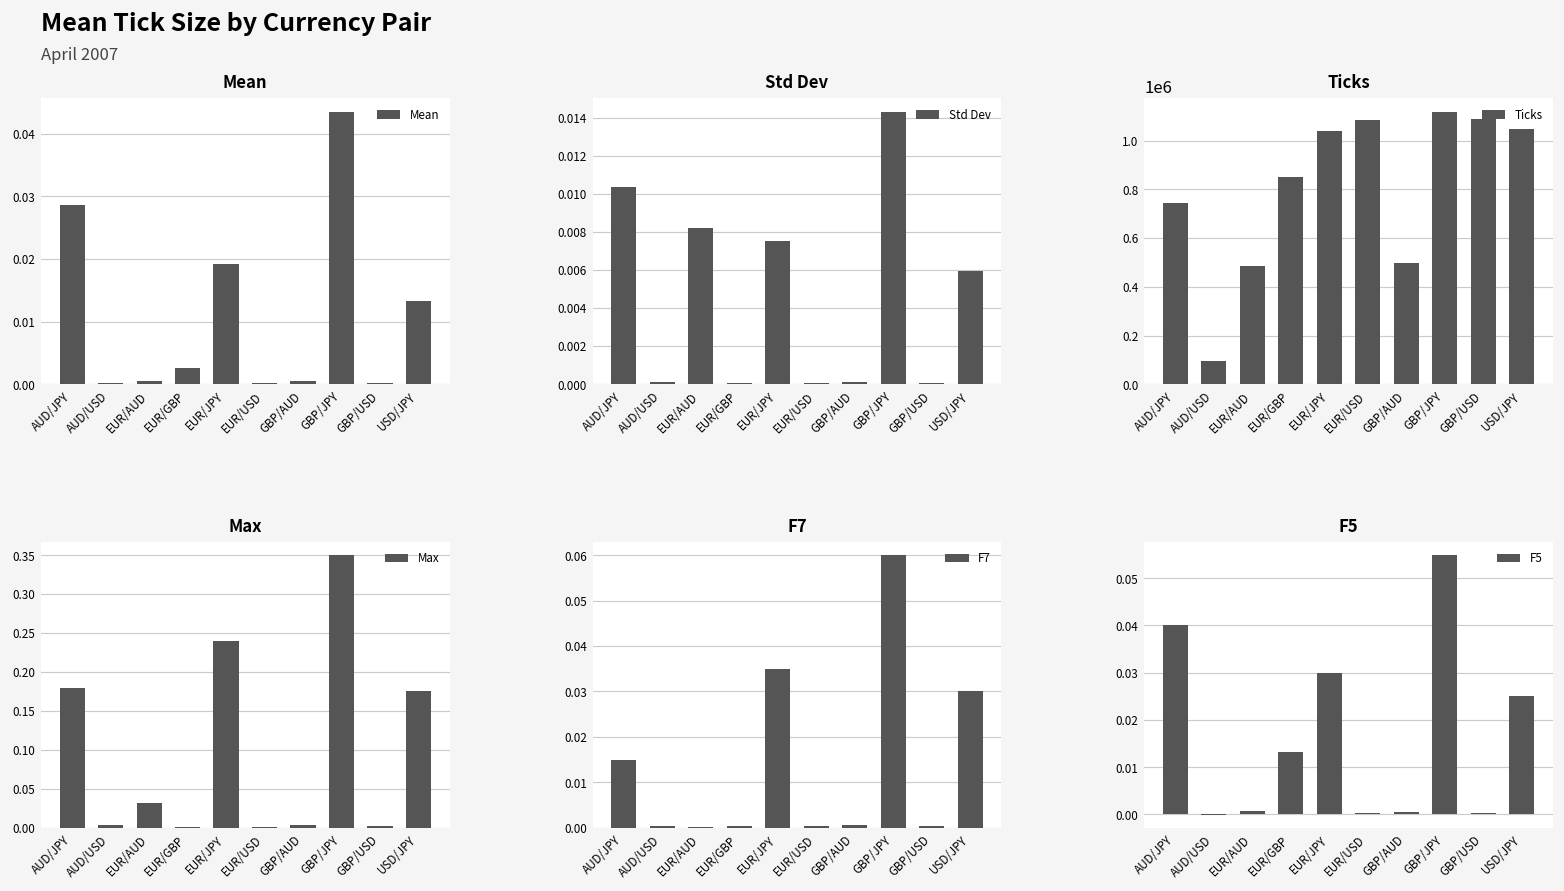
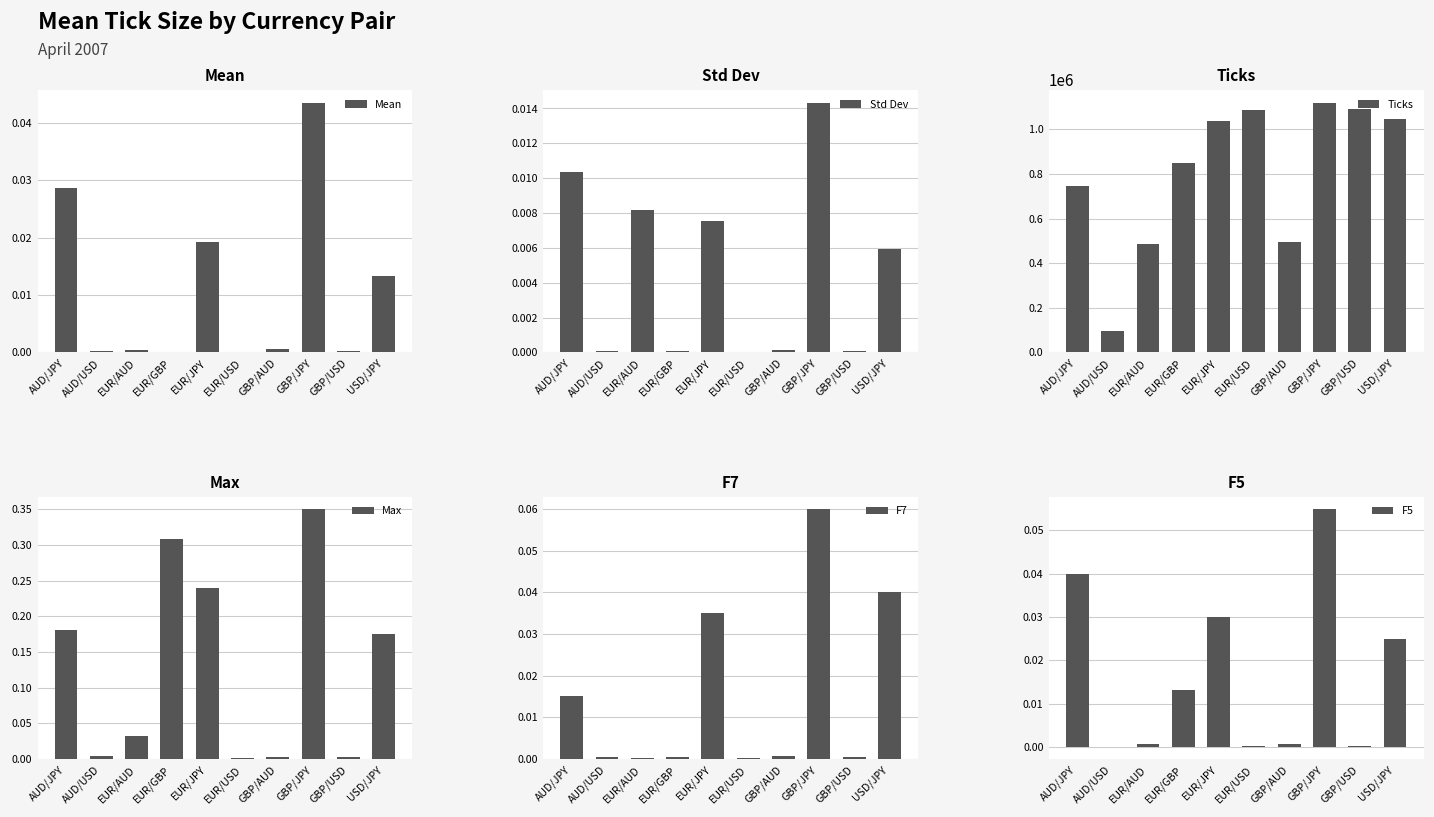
  {
    "Mean": {
      "AUD/JPY": 0.029,
      "EUR/AUD": 0.000,
-     "EUR/GBP": 0.003,
+     "EUR/GBP": 0.000,
      "EUR/JPY": 0.019,
      "GBP/AUD": 0.001,
      "GBP/JPY": 0.044,
      "USD/JPY": 0.013
    },
    "Std Dev": {
      "AUD/JPY": 0.0104,
      "EUR/AUD": 0.0082,
      "EUR/JPY": 0.0075,
      "GBP/JPY": 0.0143,
      "USD/JPY": 0.0059
    },
    "Ticks": {
      "AUD/JPY": 740000,
      "AUD/USD": 100000,
      "EUR/AUD": 490000,
      "EUR/GBP": 850000,
      "EUR/JPY": 1040000,
      "EUR/USD": 1090000,
      "GBP/AUD": 500000,
      "GBP/JPY": 1120000,
      "GBP/USD": 1090000,
      "USD/JPY": 1050000
    },
    "Max": {
      "AUD/JPY": 0.18,
      "AUD/USD": 0.00,
      "EUR/AUD": 0.03,
-     "EUR/GBP": 0.00,
+     "EUR/GBP": 0.31,
      "EUR/JPY": 0.24,
      "GBP/JPY": 0.35,
      "USD/JPY": 0.18
    },
    "F7": {
      "AUD/JPY": 0.015,
      "EUR/JPY": 0.035,
      "GBP/JPY": 0.06,
-     "USD/JPY": 0.03
+     "USD/JPY": 0.04
    },
    "F5": {
      "AUD/JPY": 0.040,
      "EUR/AUD": 0.001,
      "EUR/GBP": 0.013,
      "EUR/JPY": 0.030,
      "GBP/JPY": 0.055,
      "USD/JPY": 0.025
    }
  }
